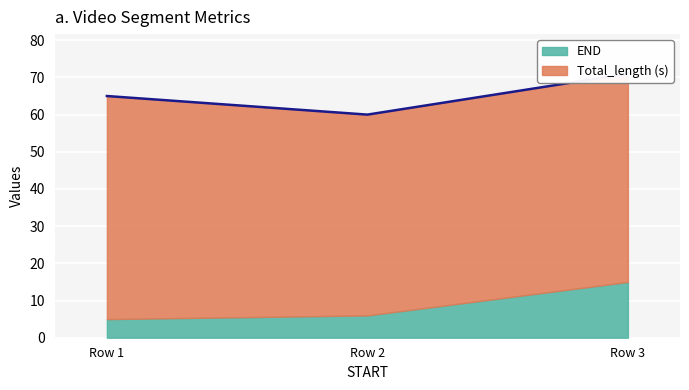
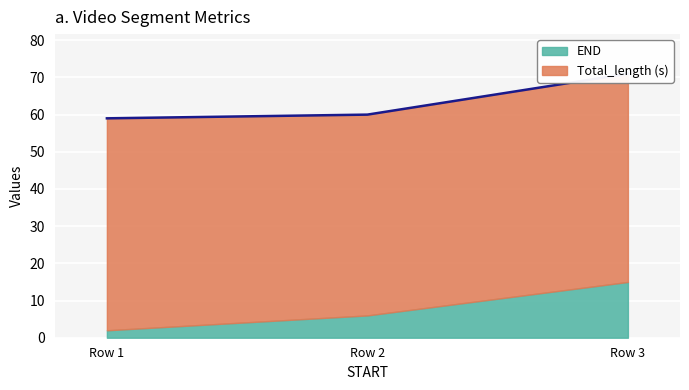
  {
    "END": {
-     "Row 1": 5,
+     "Row 1": 2,
      "Row 2": 6,
      "Row 3": 15
    },
    "Total_length (s)": {
-     "Row 1": 60,
+     "Row 1": 57,
      "Row 2": 54
    }
  }
